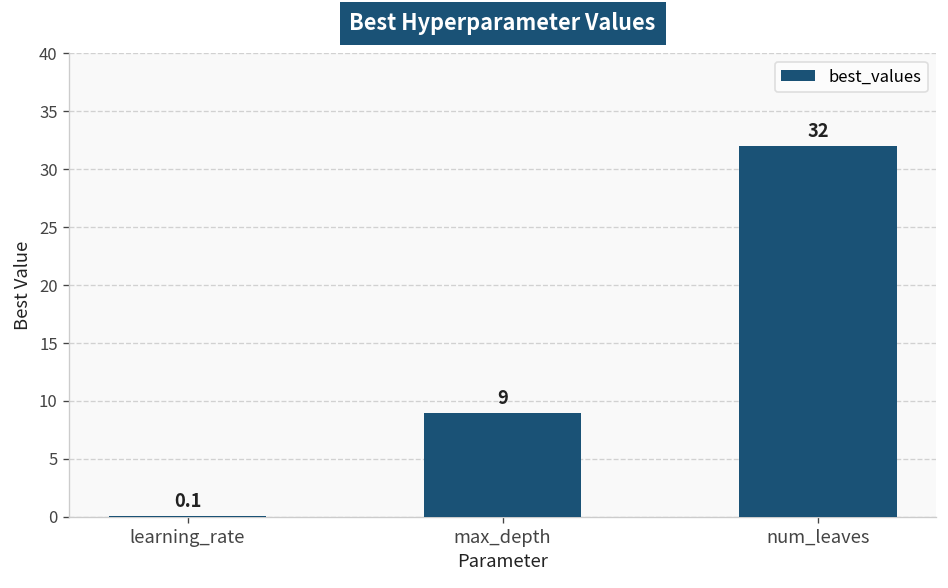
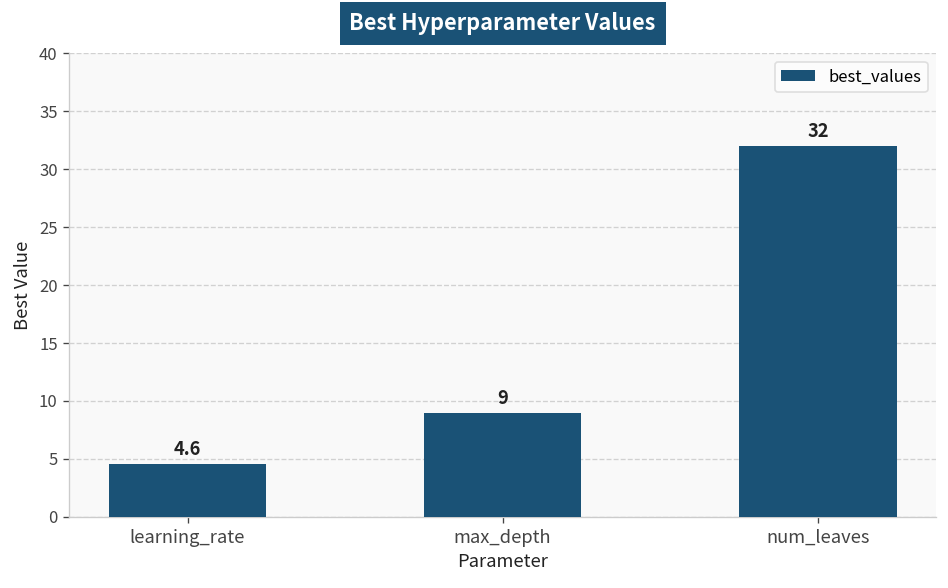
  {
-   "learning_rate": 0.1,
+   "learning_rate": 4.6,
    "max_depth": 9,
    "num_leaves": 32
  }
